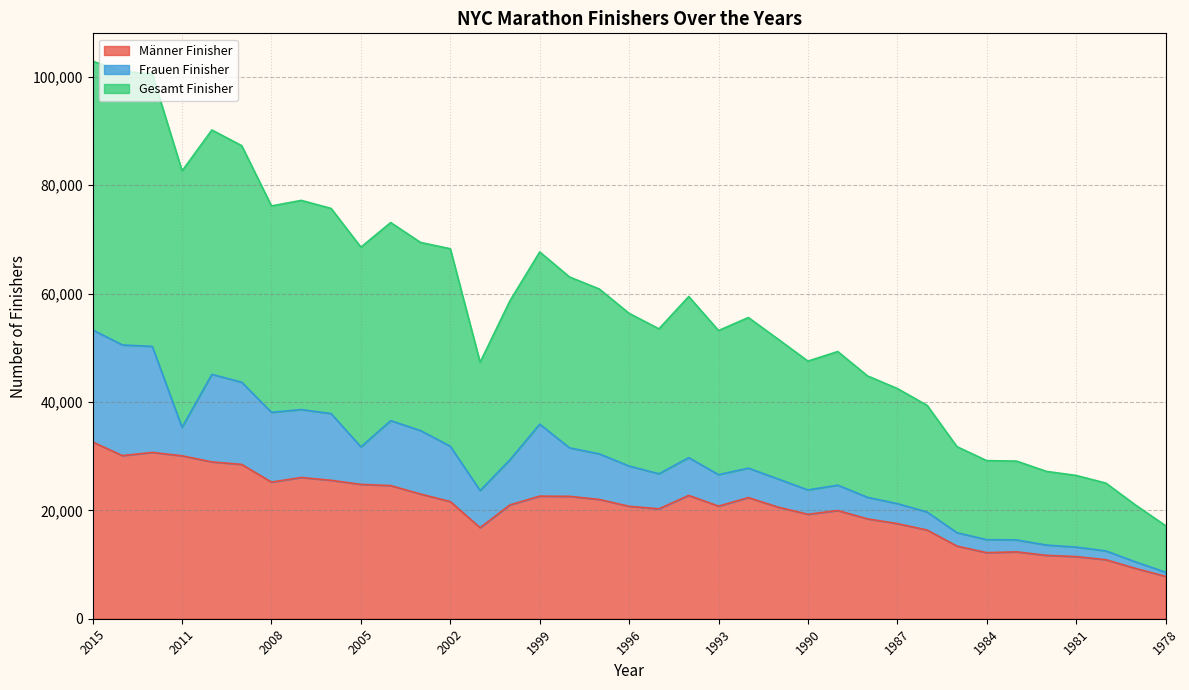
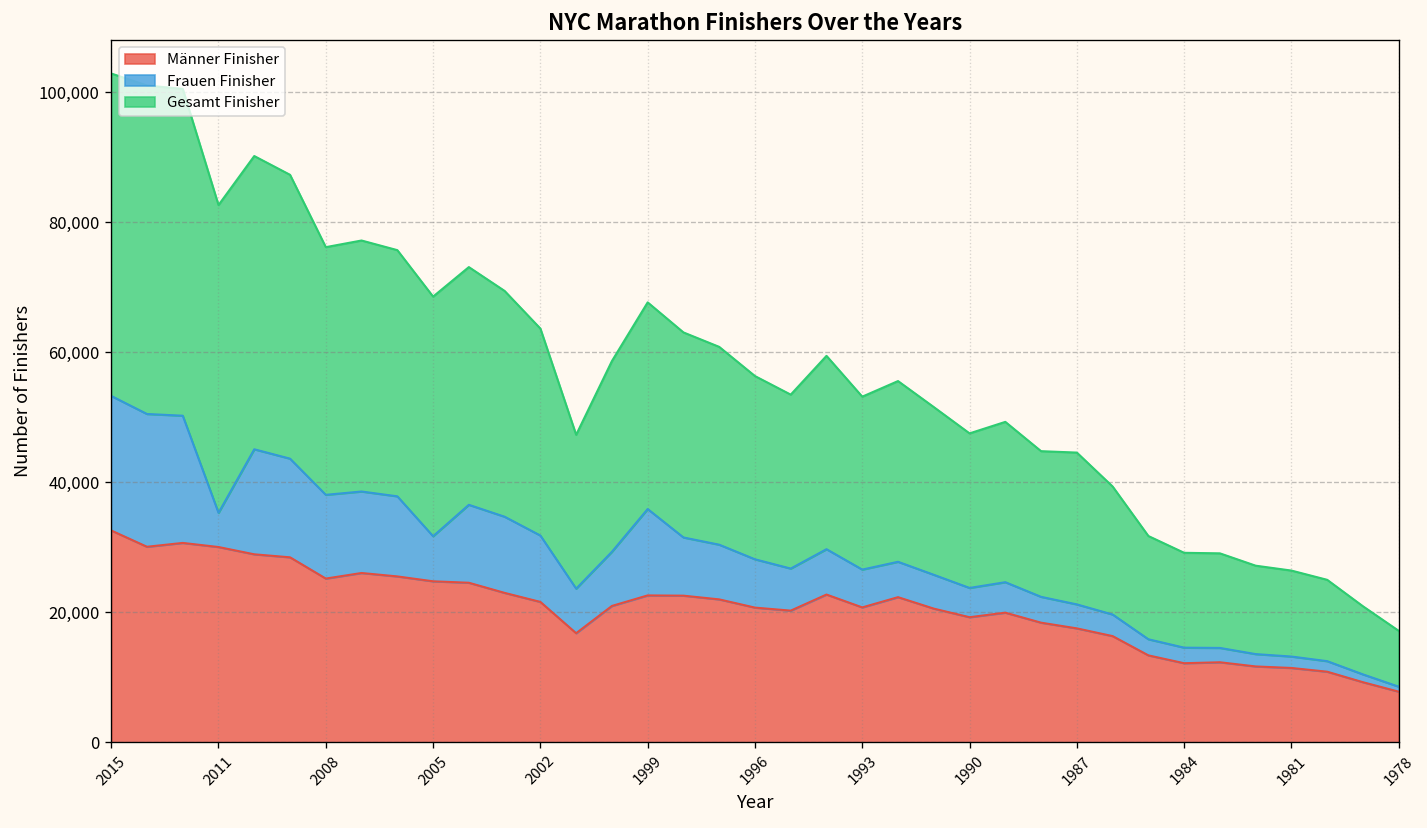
  {
    "Männer Finisher": {
      "2015": "33,000",
      "2011": "30,000",
      "2008": "25,000",
      "2005": "25,000",
      "2002": "22,000",
      "1999": "23,000",
      "1996": "21,000",
      "1993": "21,000",
      "1990": "19,000",
      "1987": "18,000",
      "1984": "12,000",
      "1981": "11,000",
      "1978": "8,000"
    },
    "Frauen Finisher": {
      "2015": "21,000",
      "2011": "5,000",
      "2008": "13,000",
      "2005": "7,000",
      "2002": "10,000",
      "1999": "13,000",
      "1996": "7,000",
      "1993": "6,000",
      "1990": "5,000",
      "1987": "4,000",
      "1984": "2,000",
      "1981": "2,000",
      "1978": "1,000"
    },
    "Gesamt Finisher": {
      "2015": "50,000",
      "2011": "47,000",
      "2008": "38,000",
      "2005": "37,000",
-     "2002": "36,000",
+     "2002": "32,000",
      "1999": "32,000",
      "1996": "28,000",
      "1993": "27,000",
      "1990": "24,000",
-     "1987": "21,000",
+     "1987": "23,000",
      "1984": "15,000",
      "1981": "13,000",
      "1978": "9,000"
    }
  }
